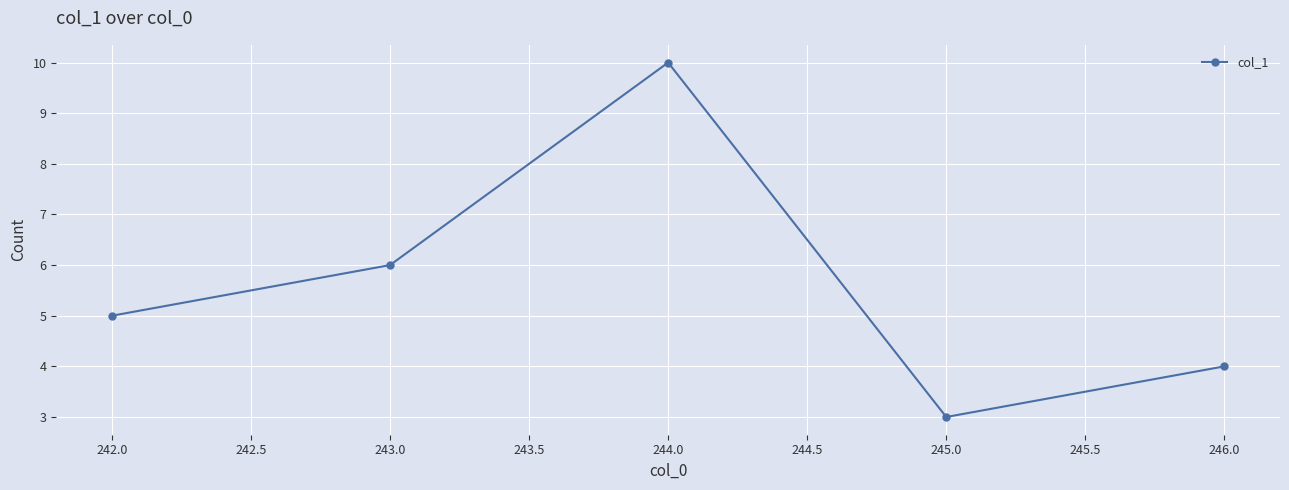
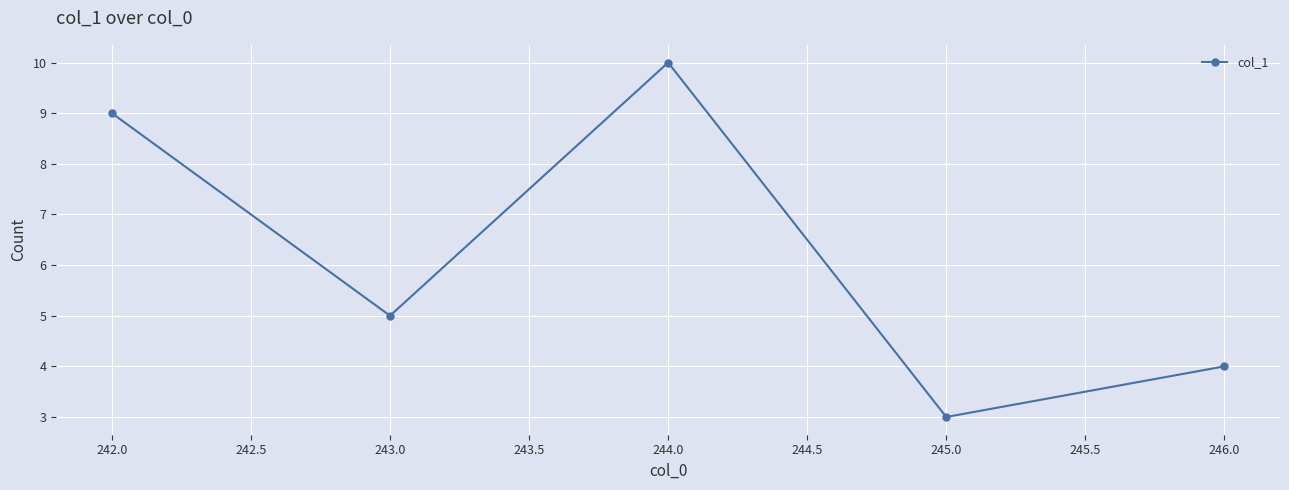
  {
-   "242.0": 5,
-   "243.0": 6,
+   "242.0": 9,
+   "243.0": 5,
    "244.0": 10,
    "245.0": 3,
    "246.0": 4
  }
